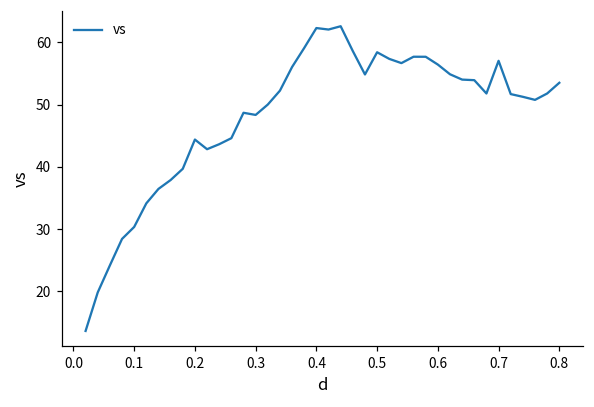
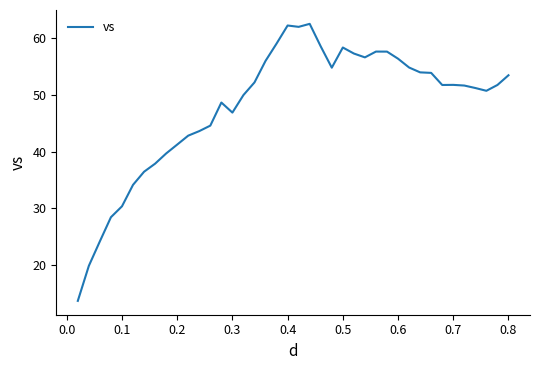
  {
    "0.1": 30,
-   "0.2": 44,
-   "0.3": 48,
+   "0.2": 41,
+   "0.3": 47,
    "0.4": 62,
    "0.5": 58,
    "0.6": 56,
-   "0.7": 57,
+   "0.7": 52,
    "0.8": 53
  }
